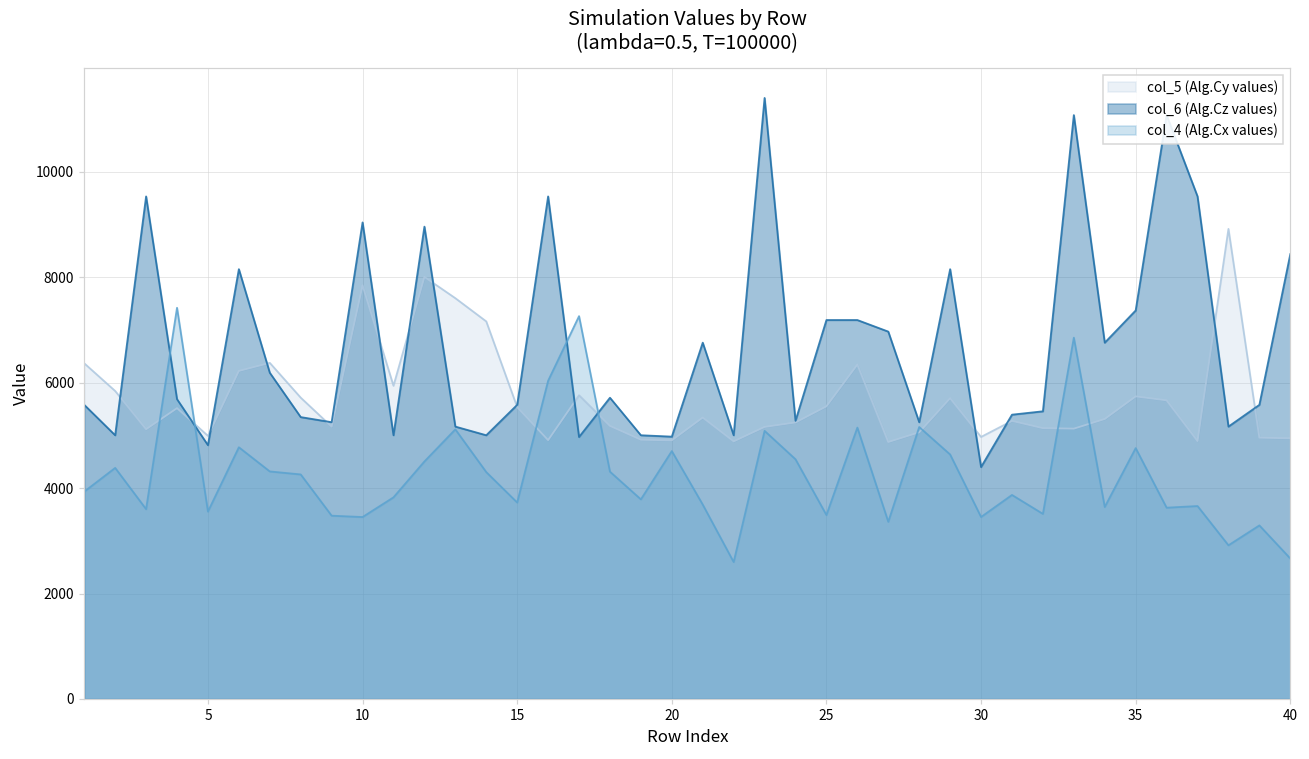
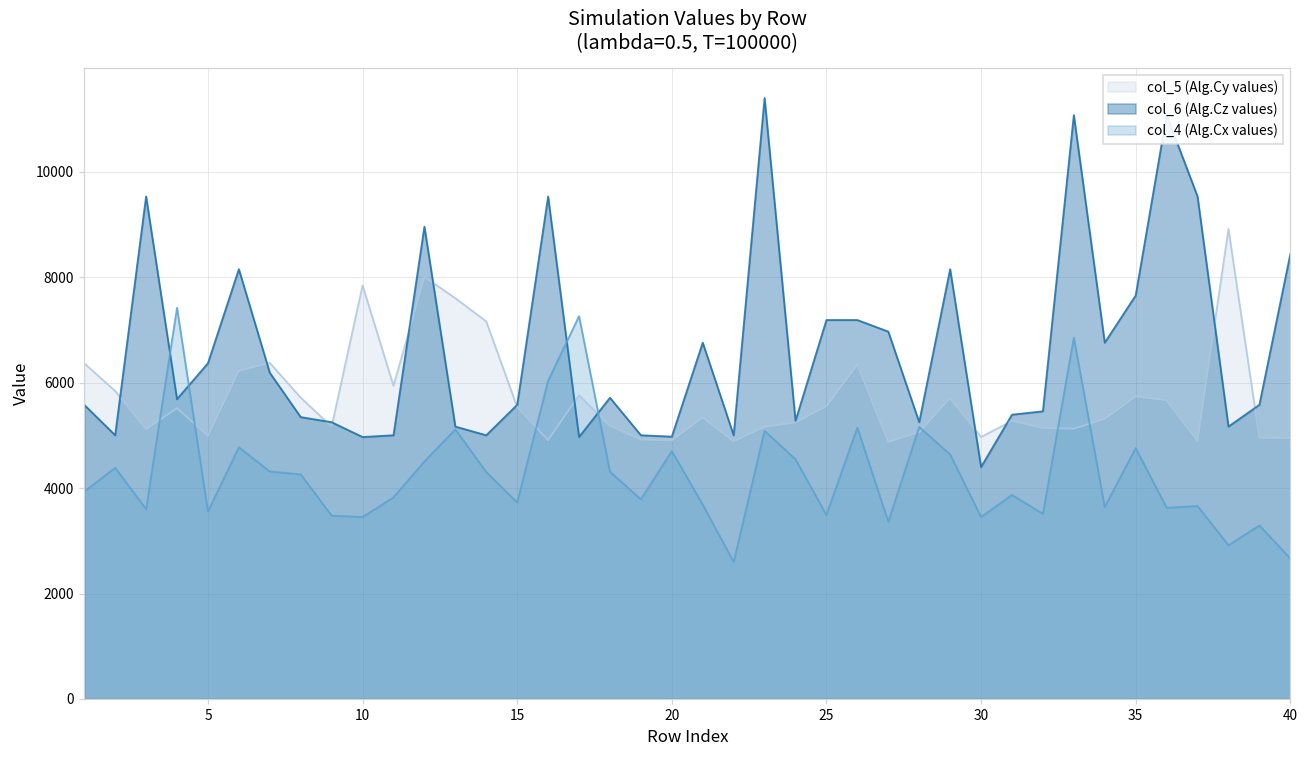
  {
    "col_6 (Alg.Cz values)": {
-     "5": 4800,
-     "10": 9000,
+     "5": 6400,
+     "10": 5000,
      "20": 5000,
      "25": 7200,
      "30": 4400,
-     "35": 7400,
+     "35": 7700,
      "40": 8400
    }
  }
